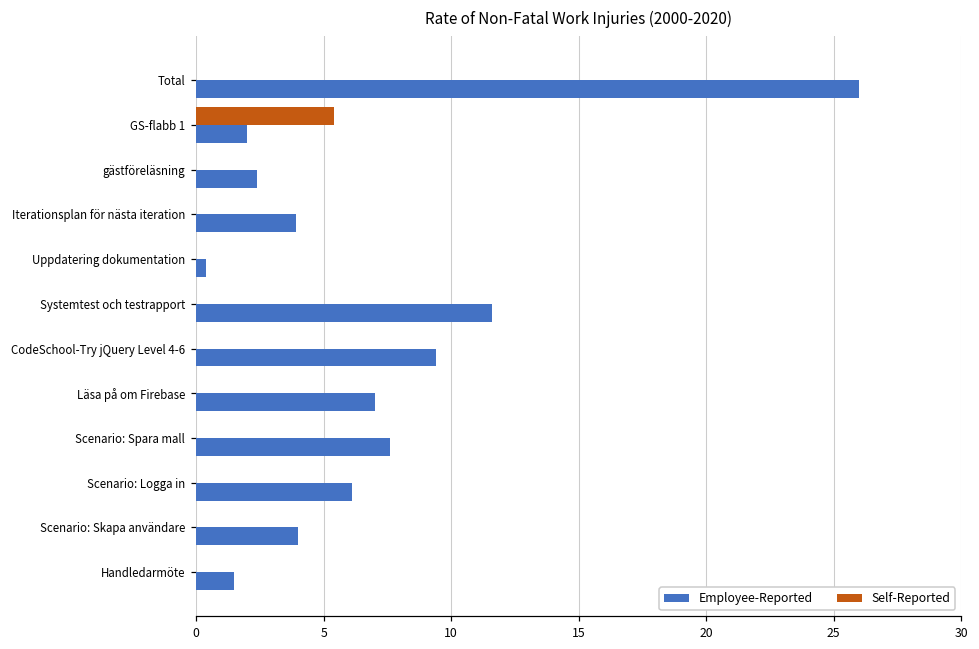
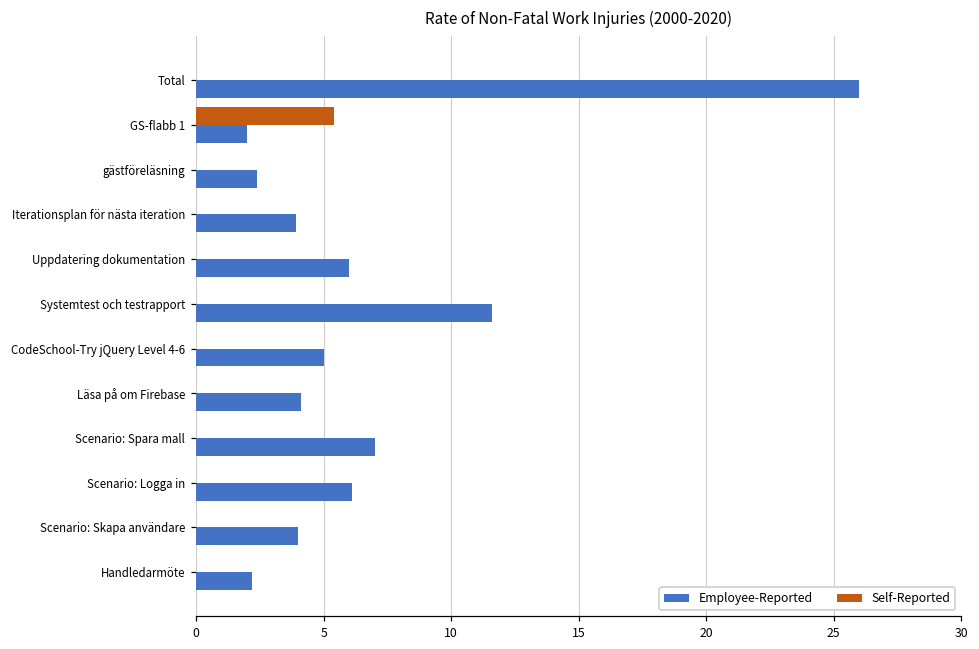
  {
    "Employee-Reported": {
      "Total": 26.0,
      "GS-flabb 1": 2.0,
      "gästföreläsning": 2.4,
      "Iterationsplan för nästa iteration": 3.9,
-     "Uppdatering dokumentation": 0.4,
+     "Uppdatering dokumentation": 6.0,
      "Systemtest och testrapport": 11.6,
-     "CodeSchool-Try jQuery Level 4-6": 9.4,
-     "Läsa på om Firebase": 7.0,
-     "Scenario: Spara mall": 7.6,
+     "CodeSchool-Try jQuery Level 4-6": 5.0,
+     "Läsa på om Firebase": 4.1,
+     "Scenario: Spara mall": 7.0,
      "Scenario: Logga in": 6.1,
      "Scenario: Skapa användare": 4.0,
-     "Handledarmöte": 1.5
+     "Handledarmöte": 2.2
    },
    "Self-Reported": {
      "Total": 0.0,
      "GS-flabb 1": 5.4,
      "gästföreläsning": 0.0,
      "Iterationsplan för nästa iteration": 0.0,
      "Uppdatering dokumentation": 0.0,
      "Systemtest och testrapport": 0.0,
      "CodeSchool-Try jQuery Level 4-6": 0.0,
      "Läsa på om Firebase": 0.0,
      "Scenario: Spara mall": 0.0,
      "Scenario: Logga in": 0.0,
      "Scenario: Skapa användare": 0.0,
      "Handledarmöte": 0.0
    }
  }
